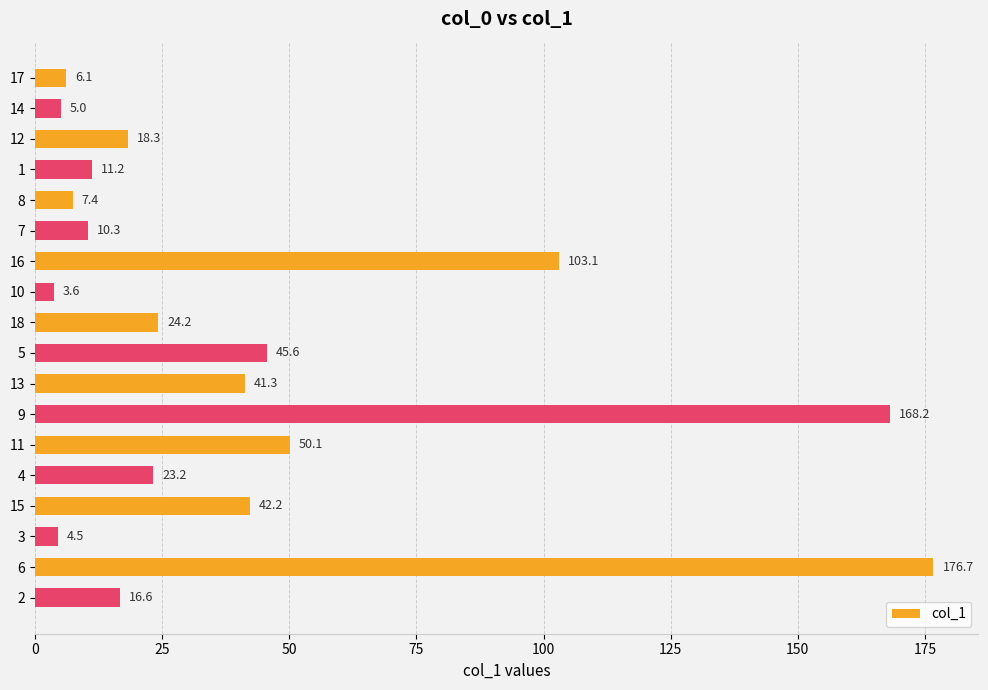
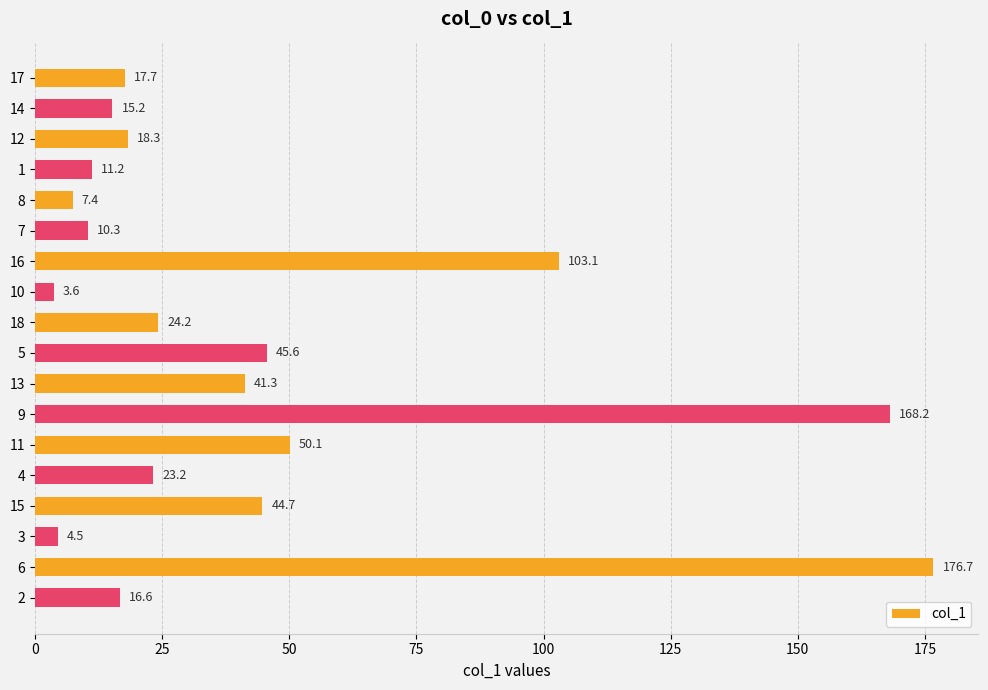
  {
-   "17": 6.1,
-   "14": 5.0,
+   "17": 17.7,
+   "14": 15.2,
    "12": 18.3,
    "1": 11.2,
    "8": 7.4,
    "7": 10.3,
    "16": 103.1,
    "10": 3.6,
    "18": 24.2,
    "5": 45.6,
    "13": 41.3,
    "9": 168.2,
    "11": 50.1,
    "4": 23.2,
-   "15": 42.2,
+   "15": 44.7,
    "3": 4.5,
    "6": 176.7,
    "2": 16.6
  }
